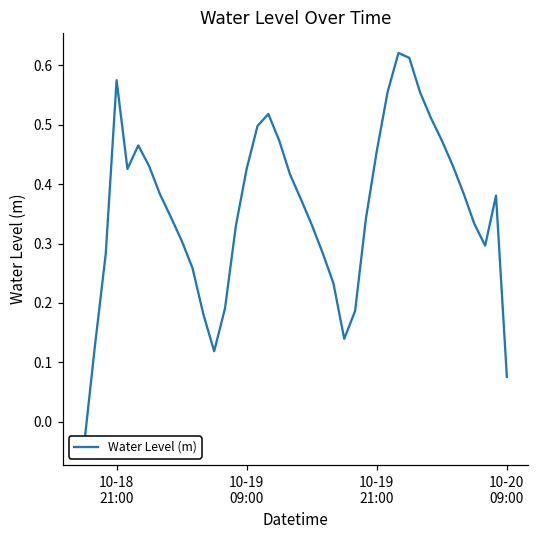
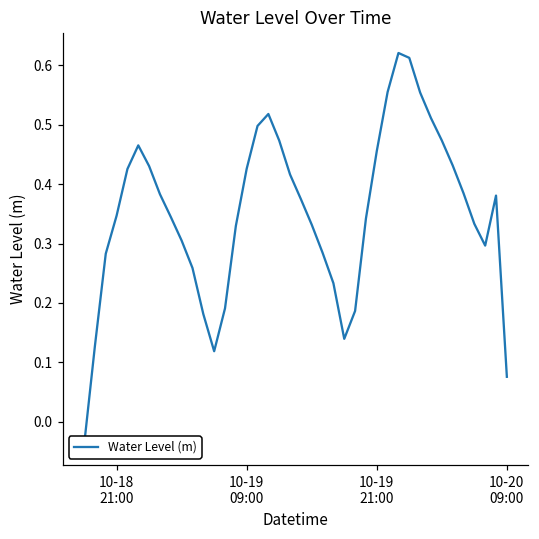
  {
-   "10-18 21:00": 0.58,
+   "10-18 21:00": 0.35,
    "10-19 09:00": 0.43,
    "10-19 21:00": 0.46,
    "10-20 09:00": 0.08
  }
